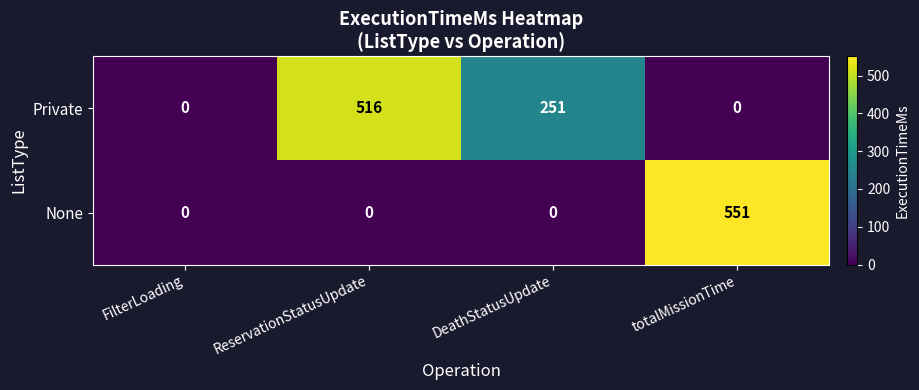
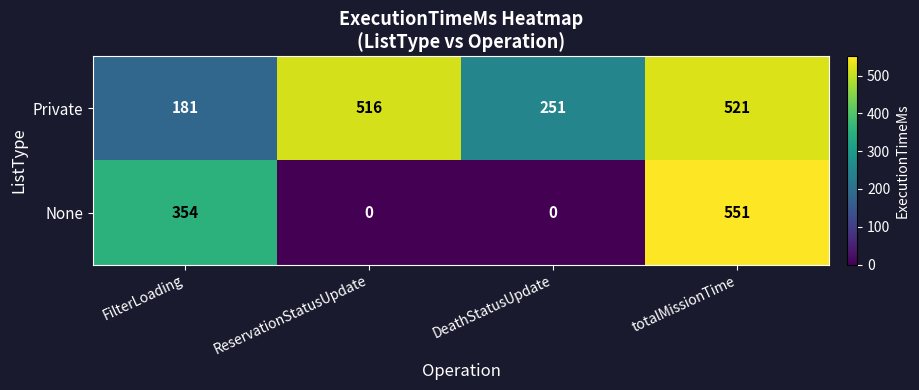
  {
    "Private": {
-     "FilterLoading": 0,
+     "FilterLoading": 181,
      "ReservationStatusUpdate": 516,
      "DeathStatusUpdate": 251,
-     "totalMissionTime": 0
+     "totalMissionTime": 521
    },
    "None": {
-     "FilterLoading": 0,
+     "FilterLoading": 354,
      "ReservationStatusUpdate": 0,
      "DeathStatusUpdate": 0,
      "totalMissionTime": 551
    }
  }
